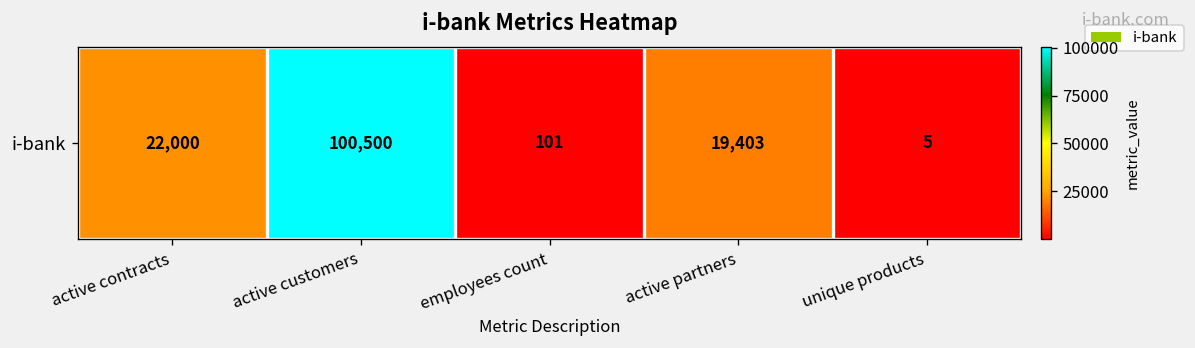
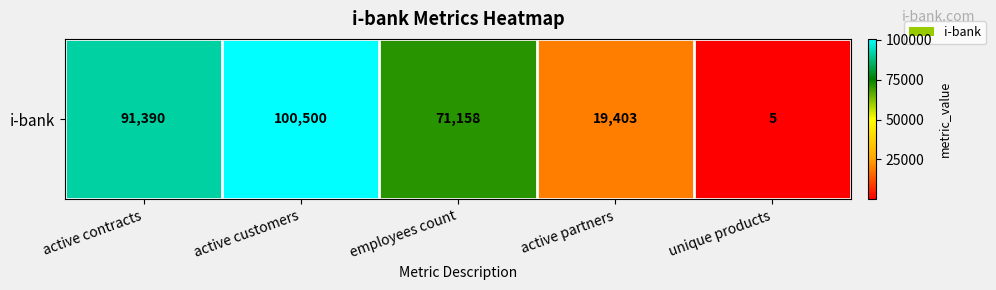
  {
    "i-bank": {
-     "active contracts": "22,000",
+     "active contracts": "91,390",
      "active customers": "100,500",
-     "employees count": "101",
+     "employees count": "71,158",
      "active partners": "19,403",
      "unique products": "5"
    }
  }
